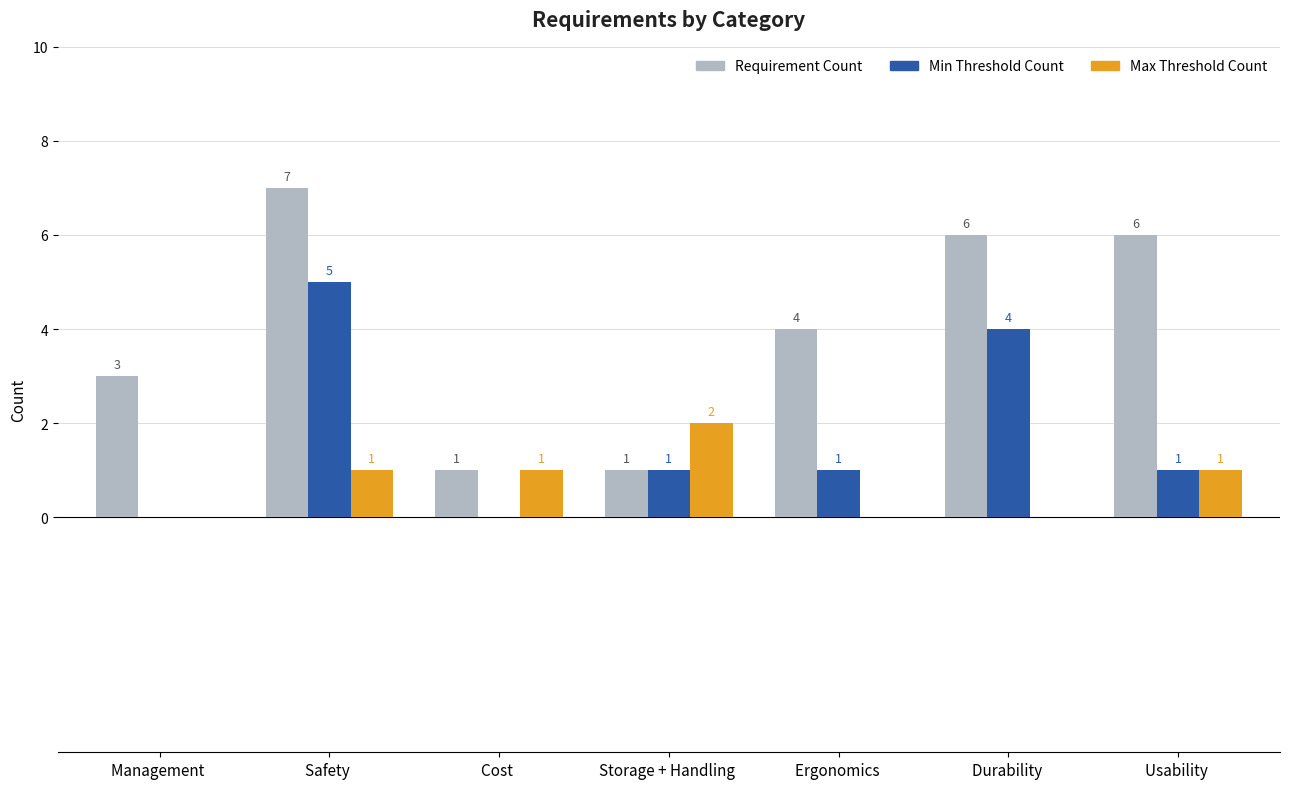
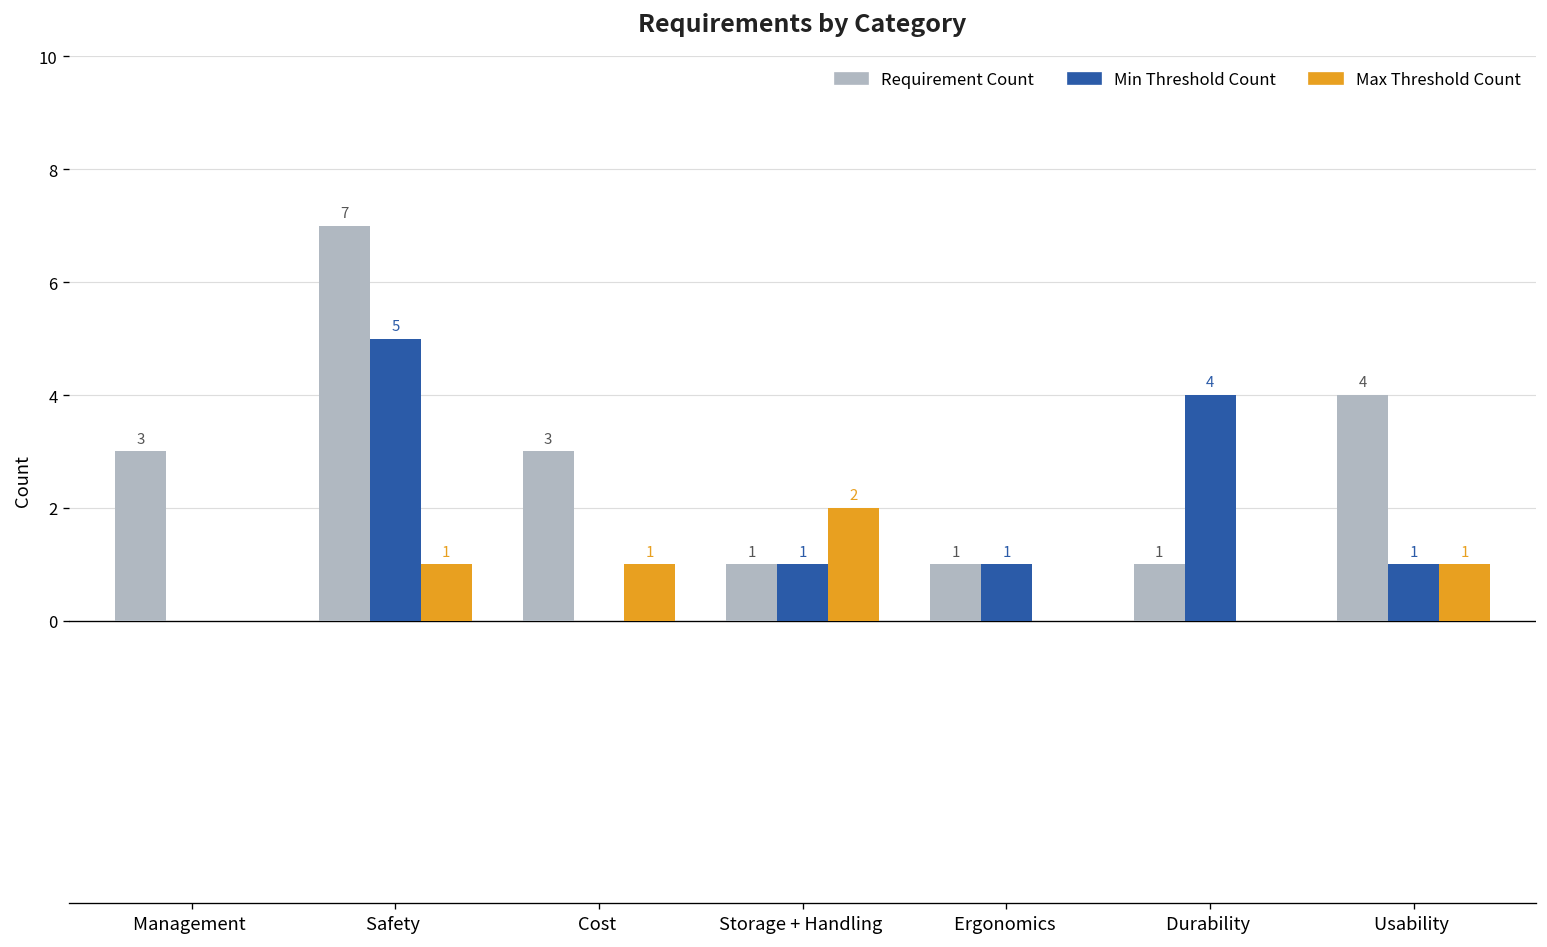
  {
    "Requirement Count": {
      "Management": 3,
      "Safety": 7,
-     "Cost": 1,
+     "Cost": 3,
      "Storage + Handling": 1,
-     "Ergonomics": 4,
-     "Durability": 6,
-     "Usability": 6
+     "Ergonomics": 1,
+     "Durability": 1,
+     "Usability": 4
    },
    "Min Threshold Count": {
      "Safety": 5,
      "Storage + Handling": 1,
      "Ergonomics": 1,
      "Durability": 4,
      "Usability": 1
    },
    "Max Threshold Count": {
      "Safety": 1,
      "Cost": 1,
      "Storage + Handling": 2,
      "Usability": 1
    }
  }
